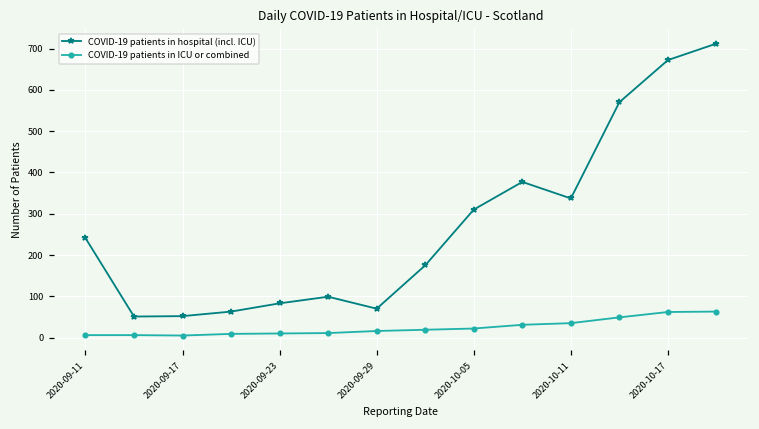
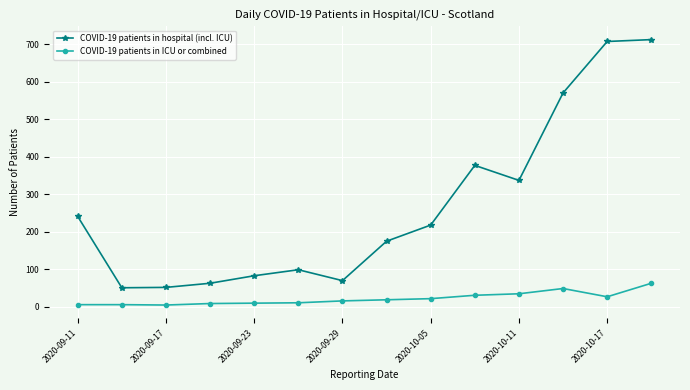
  {
    "COVID-19 patients in hospital (incl. ICU)": {
      "2020-09-11": 240,
      "2020-09-17": 50,
      "2020-09-23": 80,
      "2020-09-29": 70,
-     "2020-10-05": 310,
+     "2020-10-05": 220,
      "2020-10-11": 340,
-     "2020-10-17": 670
+     "2020-10-17": 710
    },
    "COVID-19 patients in ICU or combined": {
      "2020-09-11": 10,
      "2020-09-17": 10,
      "2020-09-23": 10,
      "2020-09-29": 20,
      "2020-10-05": 20,
      "2020-10-11": 40,
-     "2020-10-17": 60
+     "2020-10-17": 30
    }
  }
